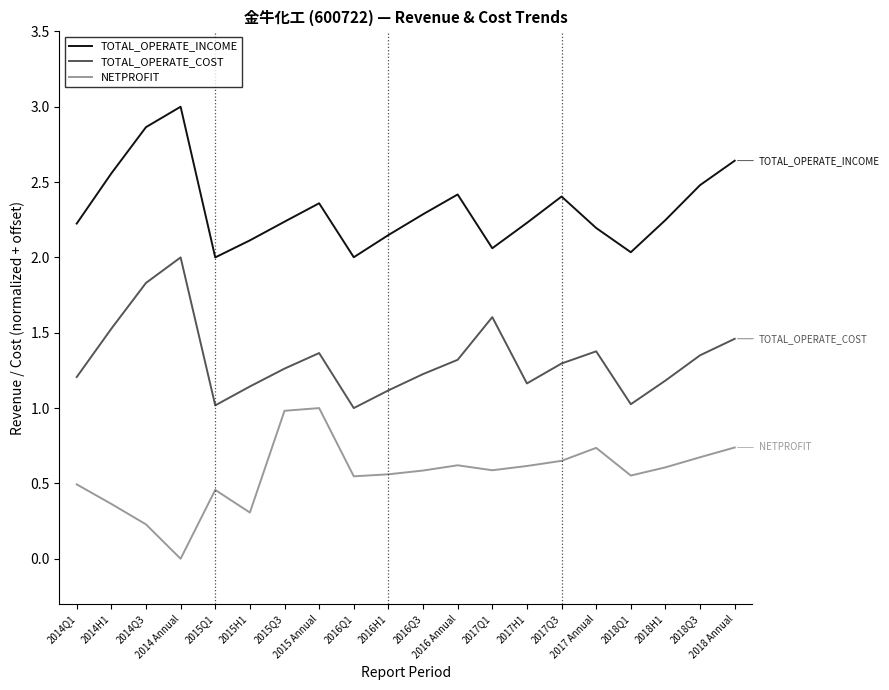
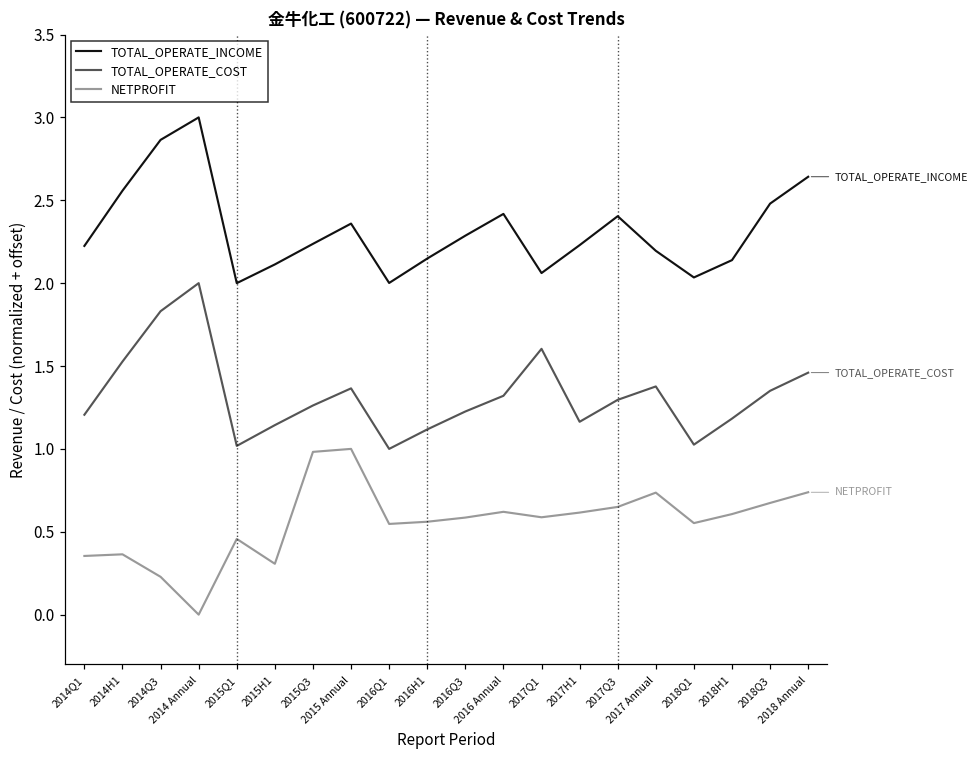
  {
    "TOTAL_OPERATE_INCOME": {
      "2014Q1": 2.22,
      "2014H1": 2.56,
      "2014Q3": 2.86,
      "2014 Annual": 3.00,
      "2015Q1": 2.00,
      "2015H1": 2.11,
      "2015Q3": 2.24,
      "2015 Annual": 2.36,
      "2016Q1": 2.00,
      "2016H1": 2.15,
      "2016Q3": 2.29,
      "2016 Annual": 2.42,
      "2017Q1": 2.06,
      "2017H1": 2.23,
      "2017Q3": 2.40,
      "2017 Annual": 2.20,
      "2018Q1": 2.03,
-     "2018H1": 2.25,
+     "2018H1": 2.14,
      "2018Q3": 2.48,
      "2018 Annual": 2.64
    },
    "TOTAL_OPERATE_COST": {
      "2014Q1": 1.21,
      "2014H1": 1.53,
      "2014Q3": 1.83,
      "2014 Annual": 2.00,
      "2015Q1": 1.02,
      "2015H1": 1.14,
      "2015Q3": 1.26,
      "2015 Annual": 1.37,
      "2016Q1": 1.00,
      "2016H1": 1.12,
      "2016Q3": 1.23,
      "2016 Annual": 1.32,
      "2017Q1": 1.60,
      "2017H1": 1.16,
      "2017Q3": 1.30,
      "2017 Annual": 1.38,
      "2018Q1": 1.03,
      "2018H1": 1.18,
      "2018Q3": 1.35,
      "2018 Annual": 1.46
    },
    "NETPROFIT": {
-     "2014Q1": 0.49,
+     "2014Q1": 0.35,
      "2014H1": 0.36,
      "2014Q3": 0.23,
      "2014 Annual": 0.00,
      "2015Q1": 0.46,
      "2015H1": 0.31,
      "2015Q3": 0.98,
      "2015 Annual": 1.00,
      "2016Q1": 0.55,
      "2016H1": 0.56,
      "2016Q3": 0.59,
      "2016 Annual": 0.62,
      "2017Q1": 0.59,
      "2017H1": 0.62,
      "2017Q3": 0.65,
      "2017 Annual": 0.74,
      "2018Q1": 0.55,
      "2018H1": 0.61,
      "2018Q3": 0.67,
      "2018 Annual": 0.74
    }
  }
